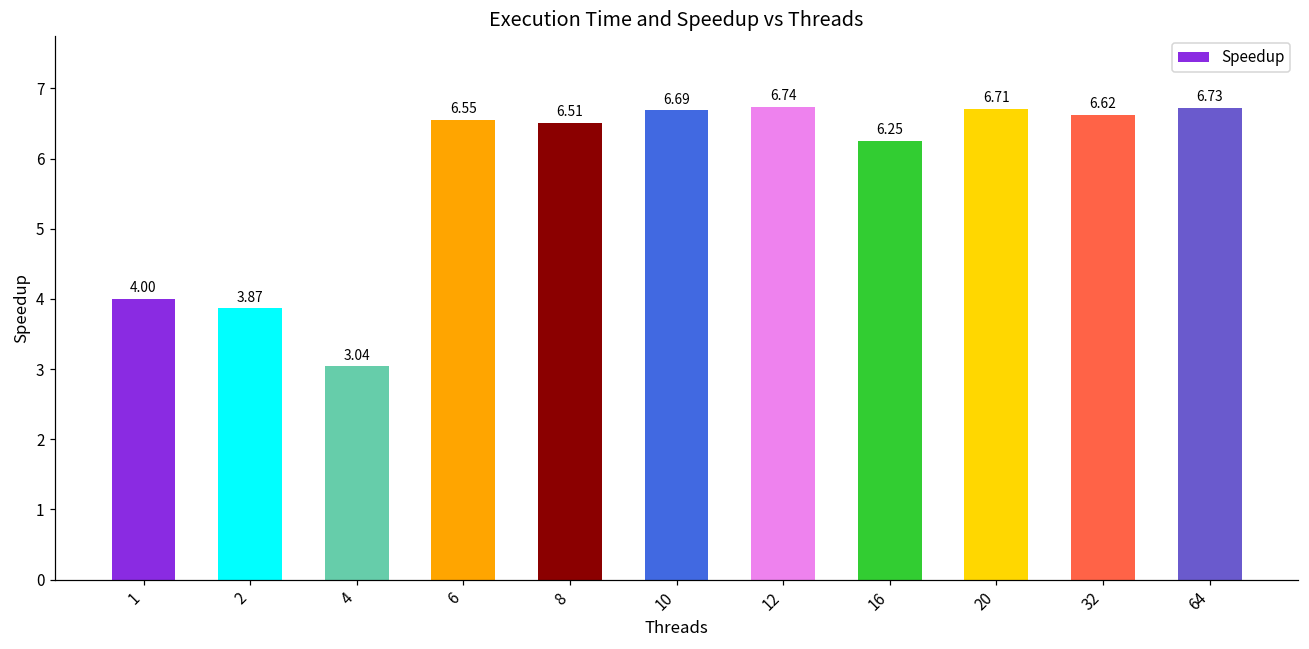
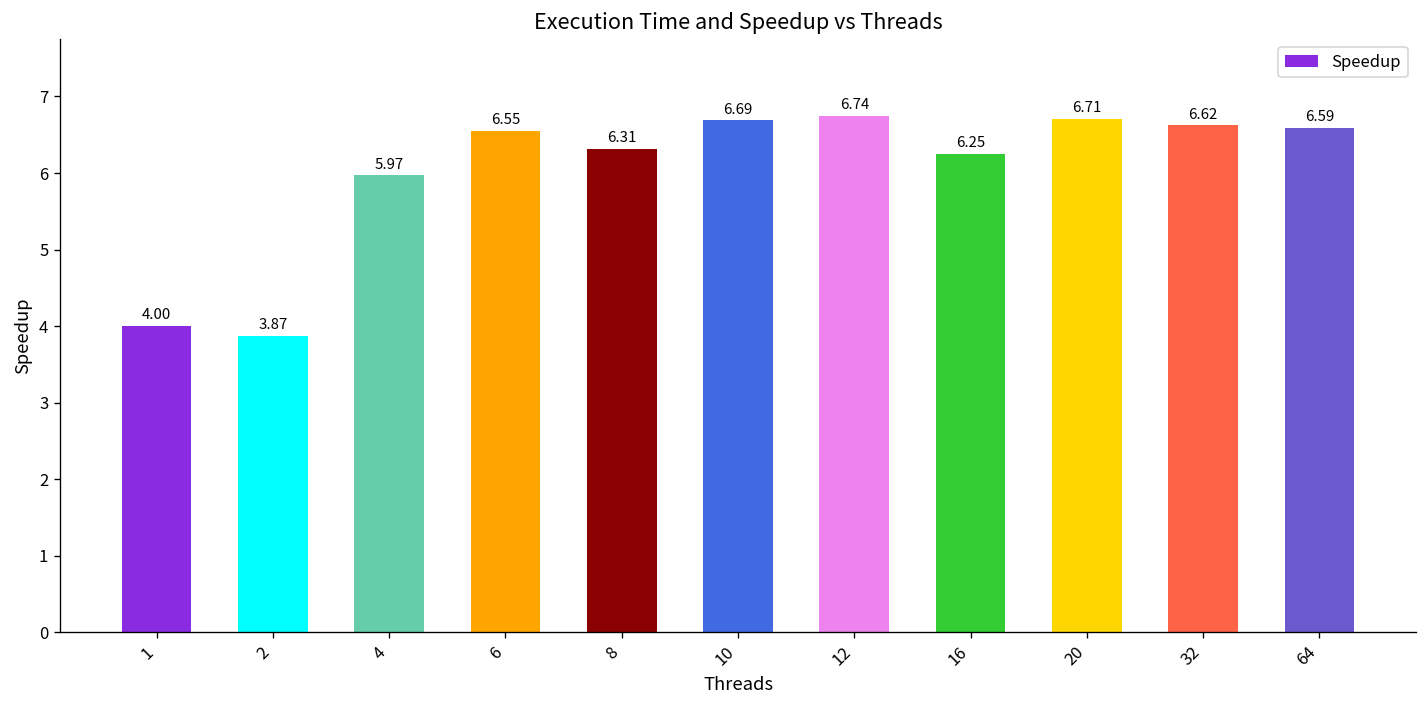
  {
    "1": 4.00,
    "2": 3.87,
-   "4": 3.04,
+   "4": 5.97,
    "6": 6.55,
-   "8": 6.51,
+   "8": 6.31,
    "10": 6.69,
    "12": 6.74,
    "16": 6.25,
    "20": 6.71,
    "32": 6.62,
-   "64": 6.73
+   "64": 6.59
  }
